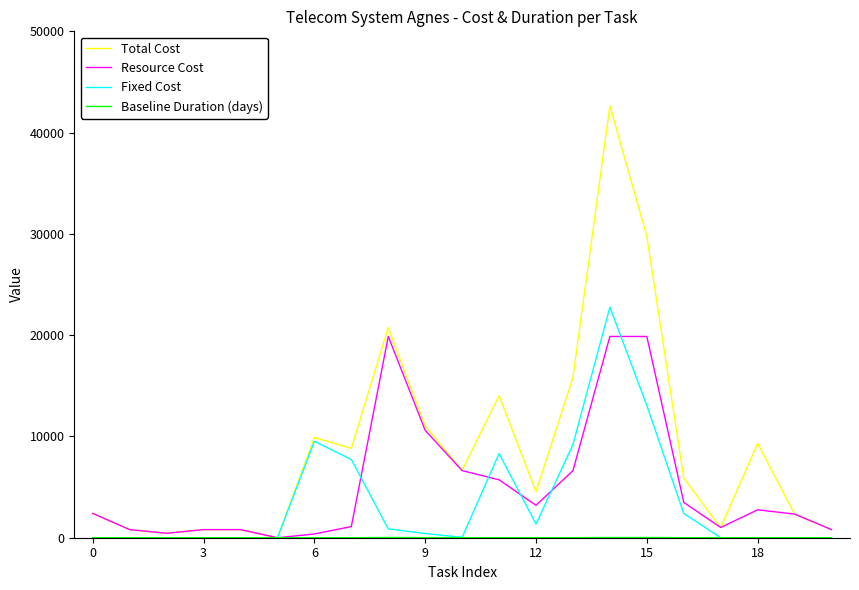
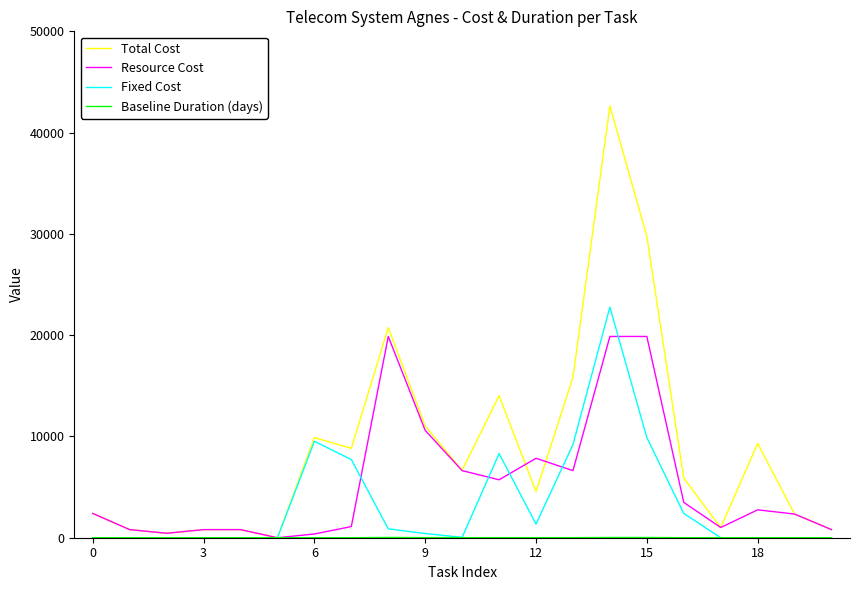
  {
    "Total Cost": {
      "6": 9900,
      "9": 11000,
      "12": 4600,
      "15": 29800,
      "18": 9300
    },
    "Resource Cost": {
      "6": 400,
      "9": 10600,
-     "12": 3200,
+     "12": 7800,
      "15": 19900,
      "18": 2800
    },
    "Fixed Cost": {
      "6": 9500,
      "9": 400,
      "12": 1400,
-     "15": 13100
+     "15": 9900
    },
    "Baseline Duration (days)": {
      "6": 0,
      "9": 0,
      "12": 0,
      "15": 0
    }
  }
